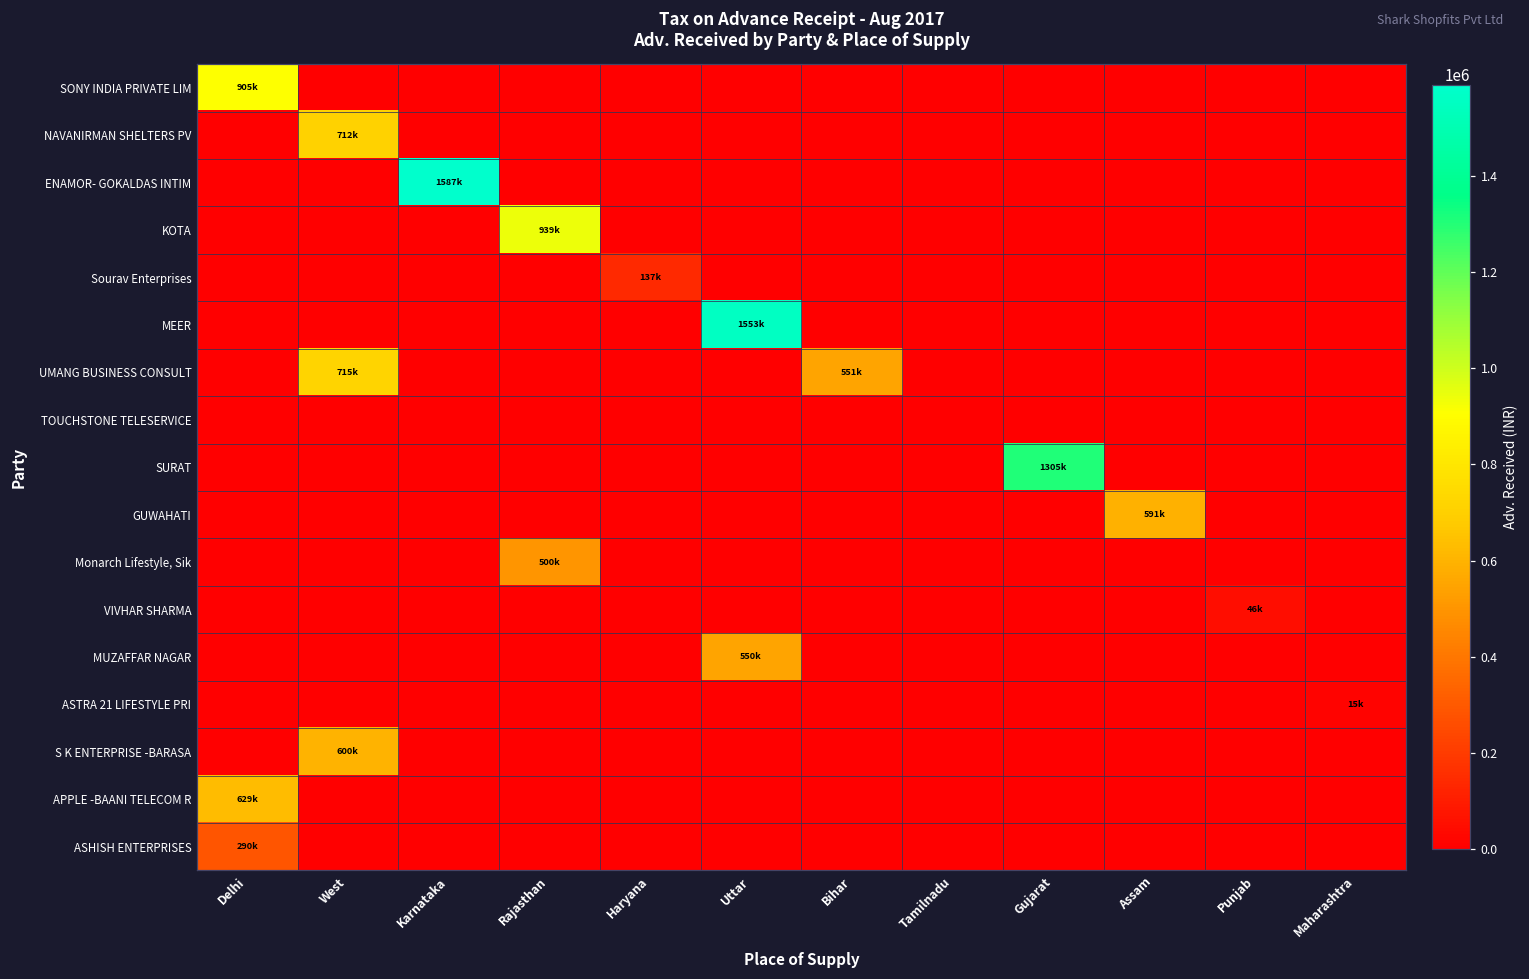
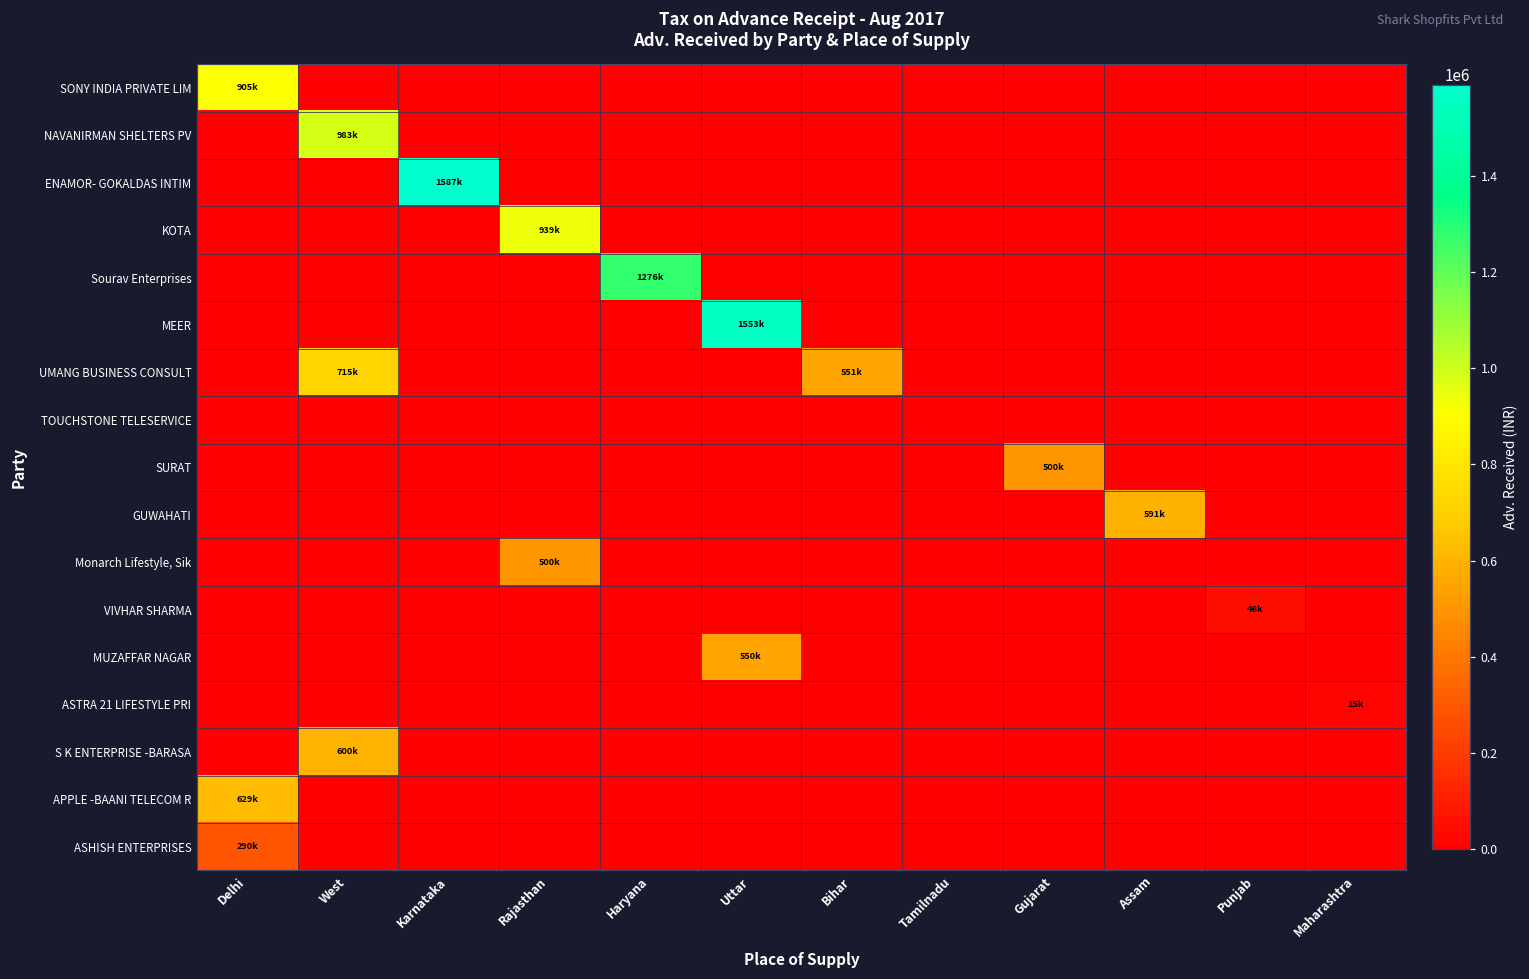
  {
    "SONY INDIA PRIVATE LIM": {
      "Delhi": "905k"
    },
    "NAVANIRMAN SHELTERS PV": {
-     "West": "712k"
+     "West": "983k"
    },
    "ENAMOR- GOKALDAS INTIM": {
      "Karnataka": "1587k"
    },
    "KOTA": {
      "Rajasthan": "939k"
    },
    "Sourav Enterprises": {
-     "Haryana": "137k"
+     "Haryana": "1276k"
    },
    "MEER": {
      "Uttar": "1553k"
    },
    "UMANG BUSINESS CONSULT": {
      "West": "715k",
      "Bihar": "551k"
    },
    "SURAT": {
-     "Gujarat": "1305k"
+     "Gujarat": "500k"
    },
    "GUWAHATI": {
      "Assam": "591k"
    },
    "Monarch Lifestyle, Sik": {
      "Rajasthan": "500k"
    },
    "VIVHAR SHARMA": {
      "Punjab": "46k"
    },
    "MUZAFFAR NAGAR": {
      "Uttar": "550k"
    },
    "ASTRA 21 LIFESTYLE PRI": {
      "Maharashtra": "15k"
    },
    "S K ENTERPRISE -BARASA": {
      "West": "600k"
    },
    "APPLE -BAANI TELECOM R": {
      "Delhi": "629k"
    },
    "ASHISH ENTERPRISES": {
      "Delhi": "290k"
    }
  }
